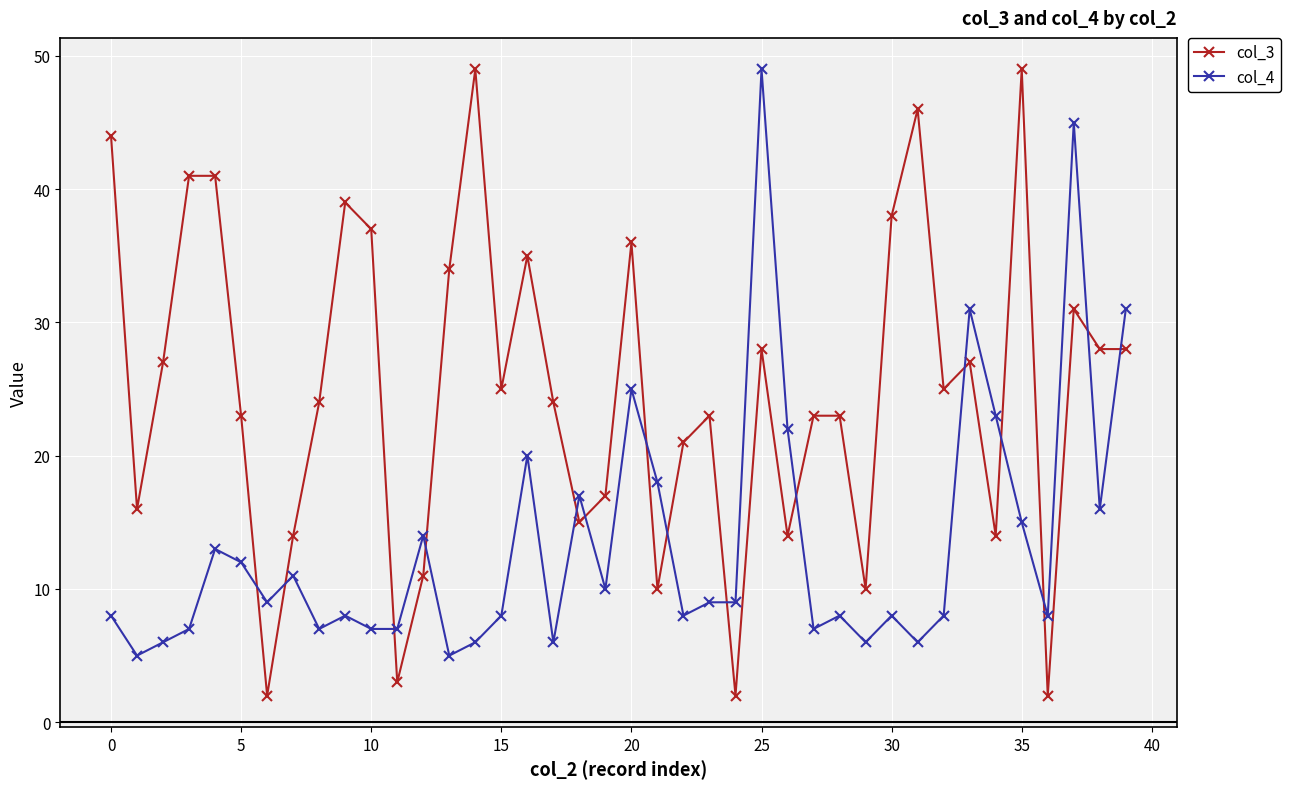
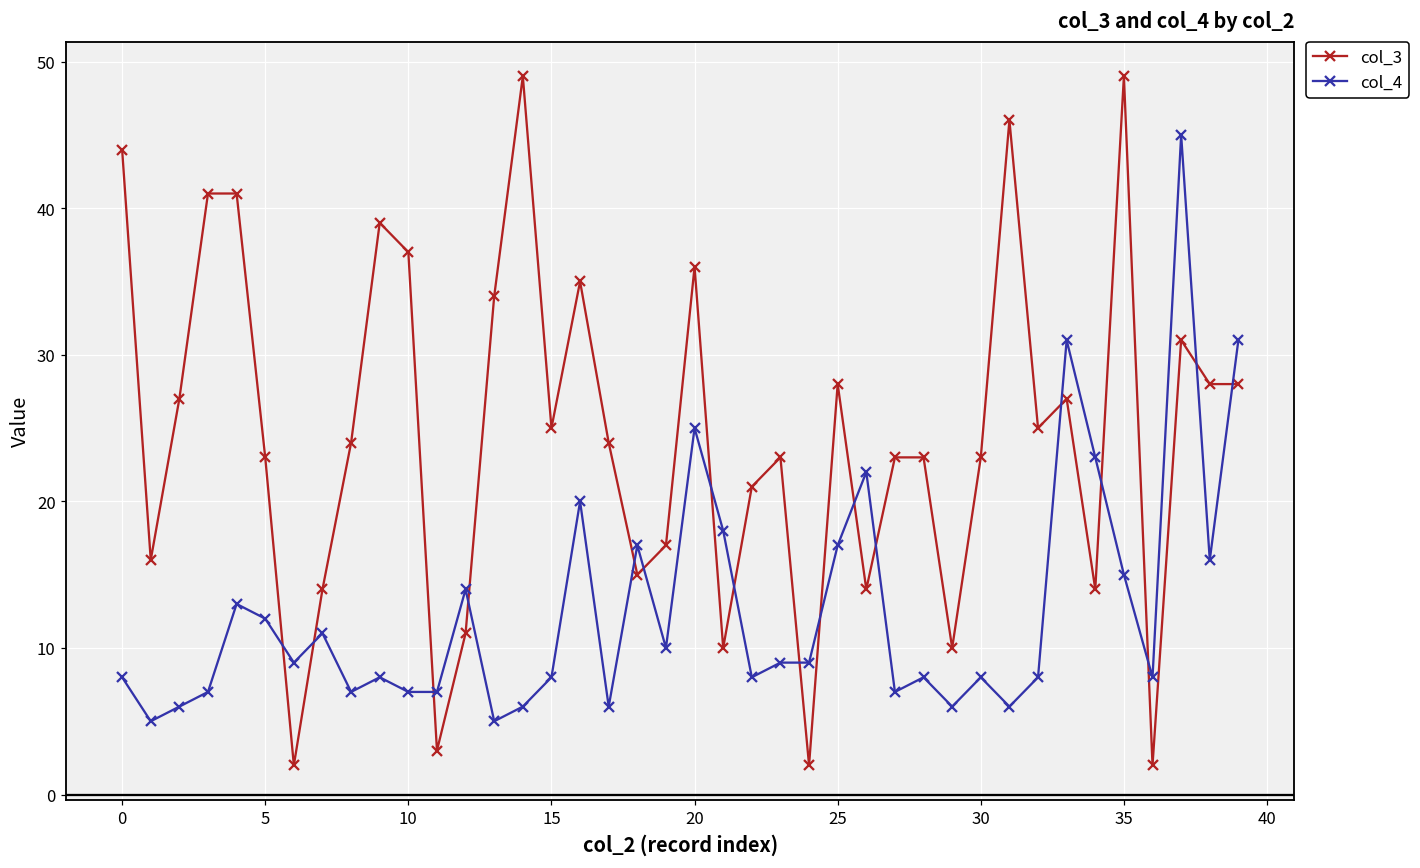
  {
    "col_3": {
      "0": 44,
      "5": 23,
      "10": 37,
      "15": 25,
      "20": 36,
      "25": 28,
-     "30": 38,
+     "30": 23,
      "35": 49
    },
    "col_4": {
      "0": 8,
      "5": 12,
      "10": 7,
      "15": 8,
      "20": 25,
-     "25": 49,
+     "25": 17,
      "30": 8,
      "35": 15
    }
  }
